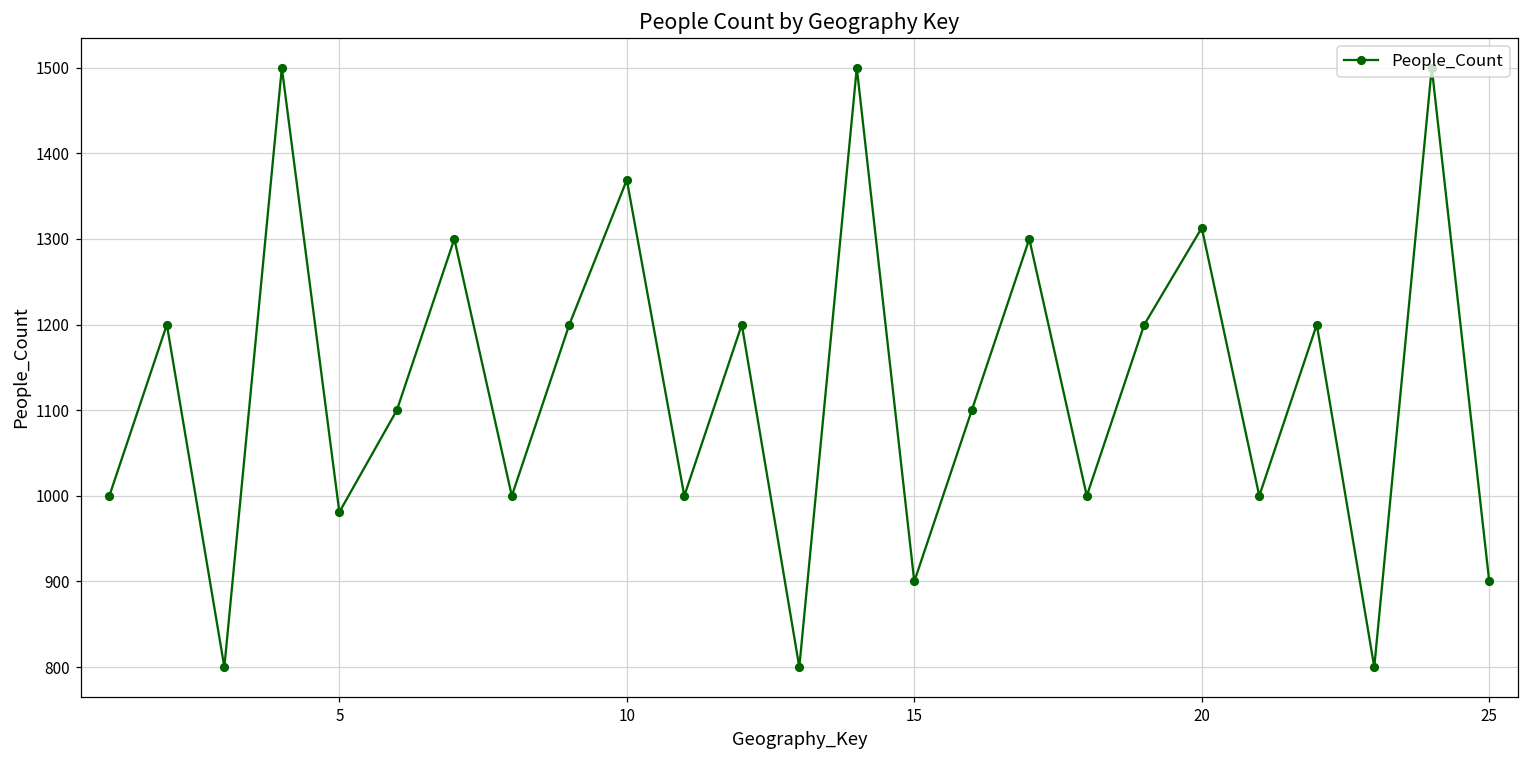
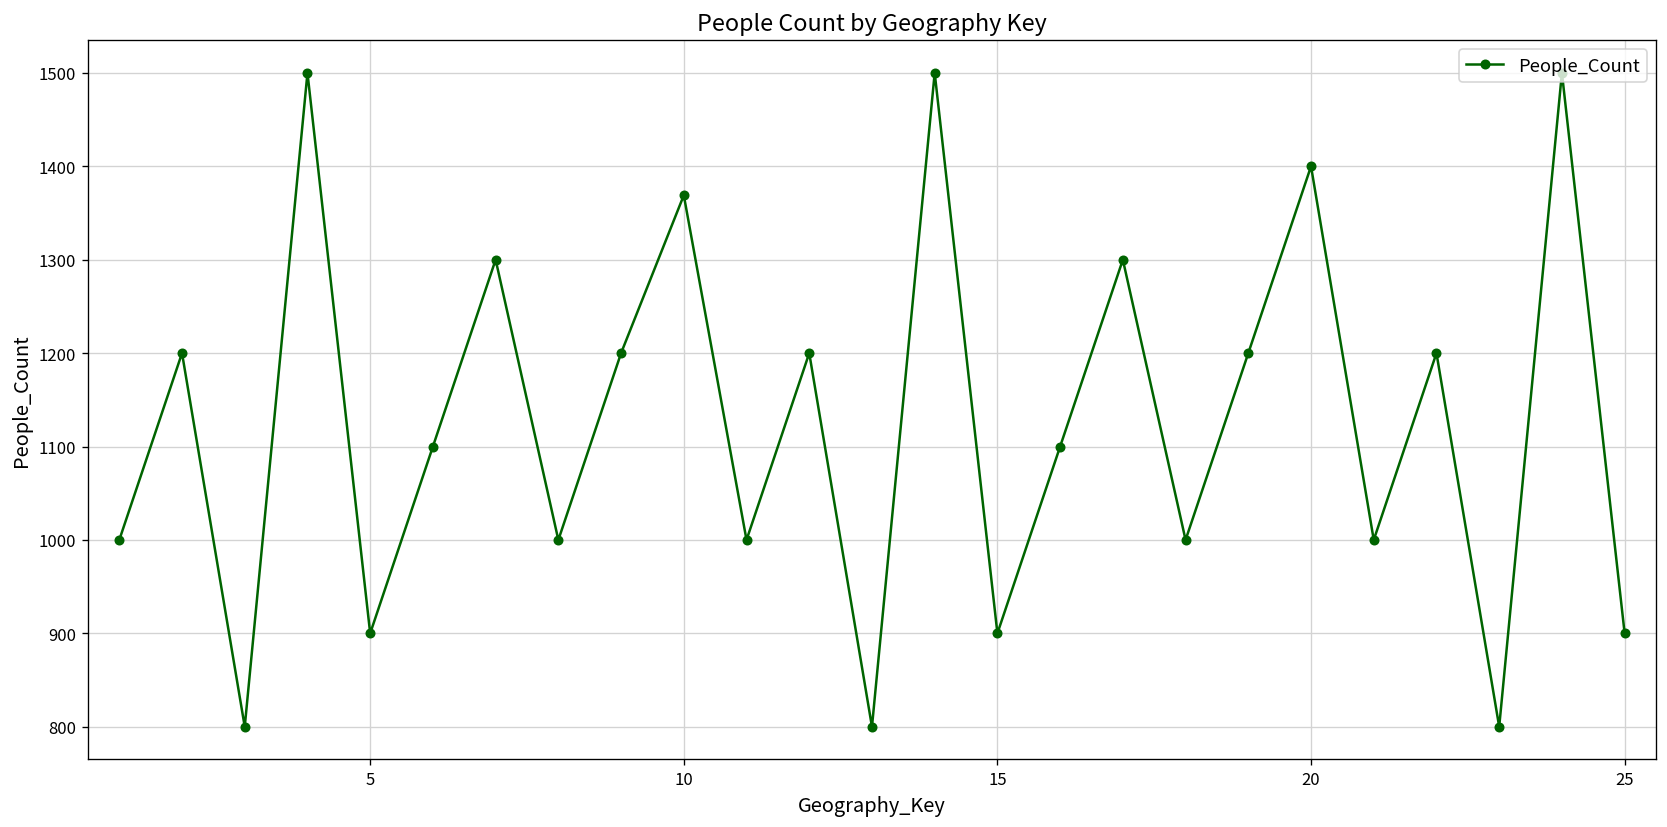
  {
-   "5": 980,
+   "5": 900,
    "10": 1370,
    "15": 900,
-   "20": 1310,
+   "20": 1400,
    "25": 900
  }
